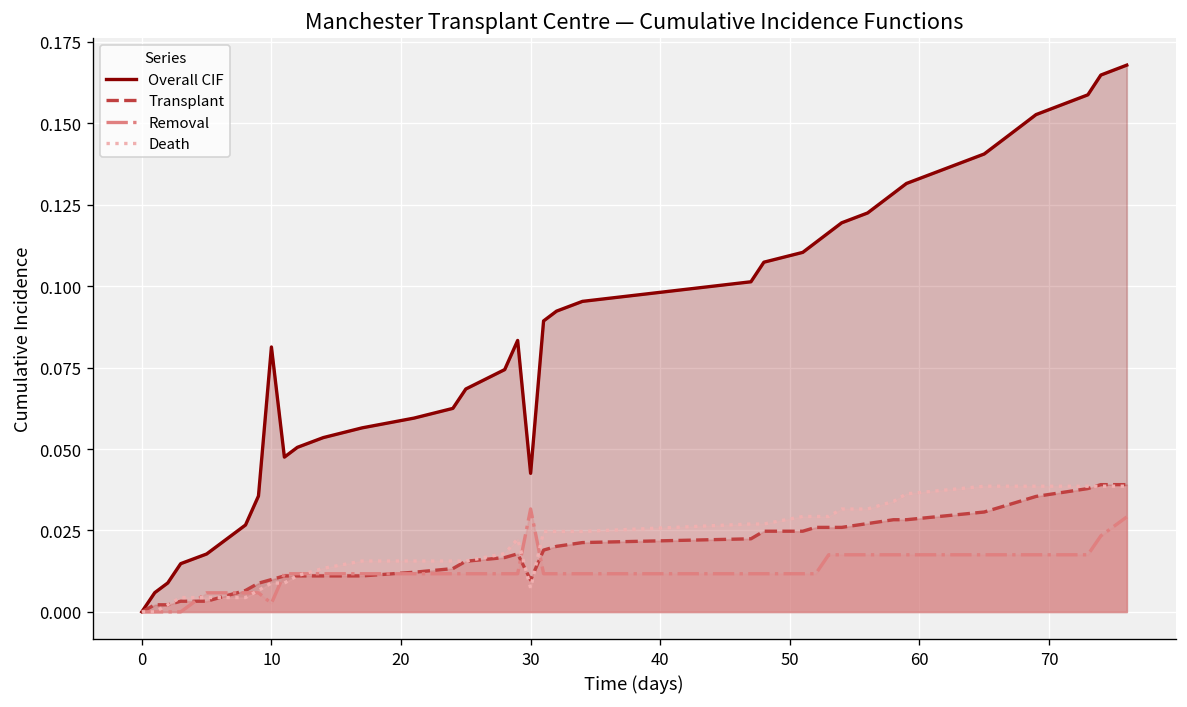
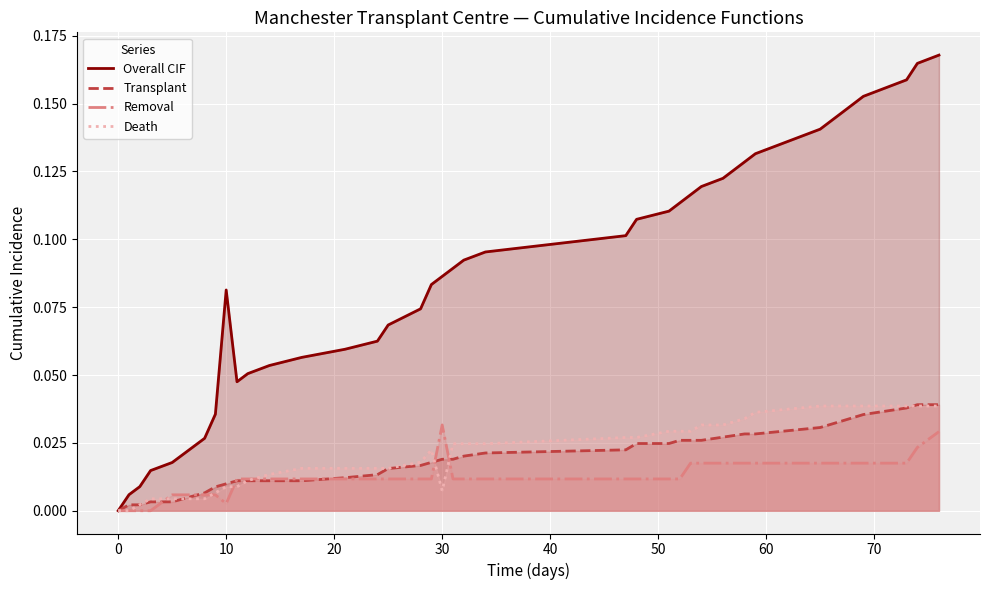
  {
    "Overall CIF": {
      "10": 0.081,
-     "30": 0.043
+     "30": 0.086
    },
    "Transplant": {
      "10": 0.010,
-     "30": 0.010
+     "30": 0.019
    },
    "Removal": {
      "10": 0.003,
      "30": 0.032
    },
    "Death": {
      "10": 0.009,
      "30": 0.007
    }
  }
